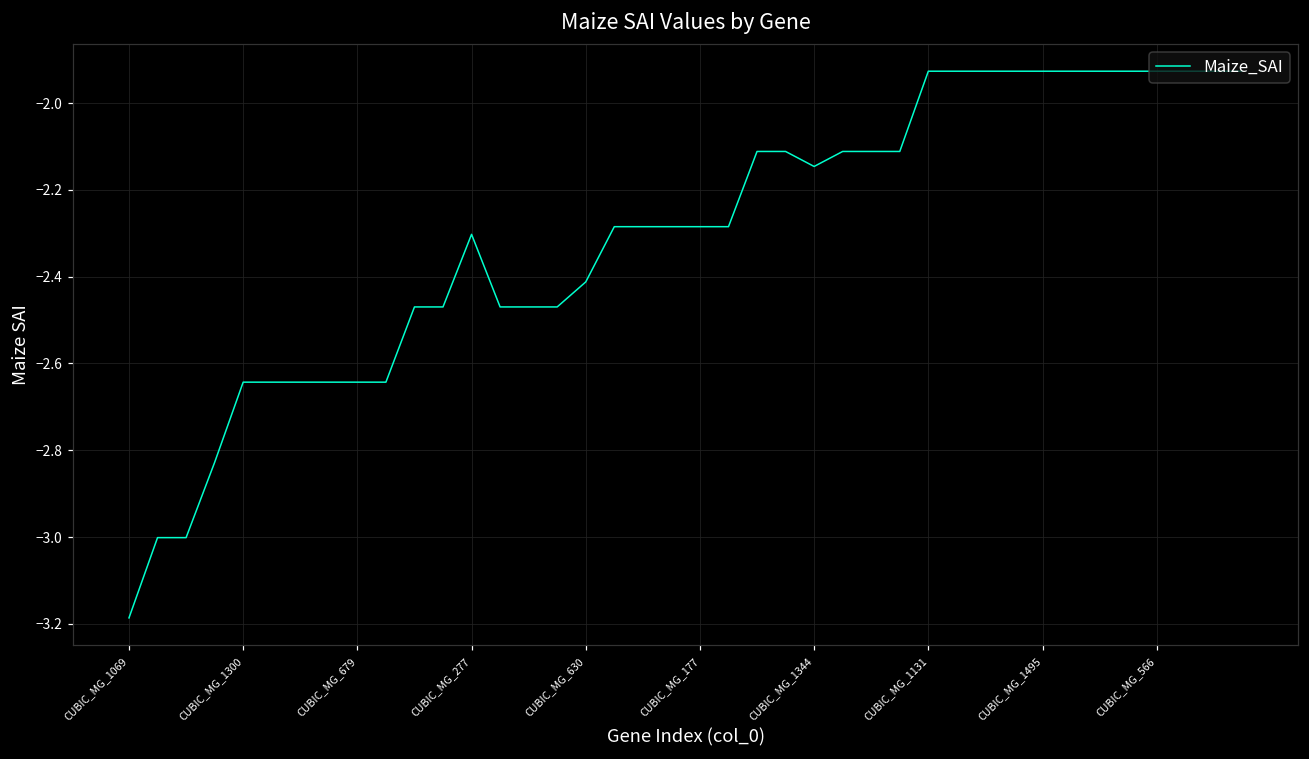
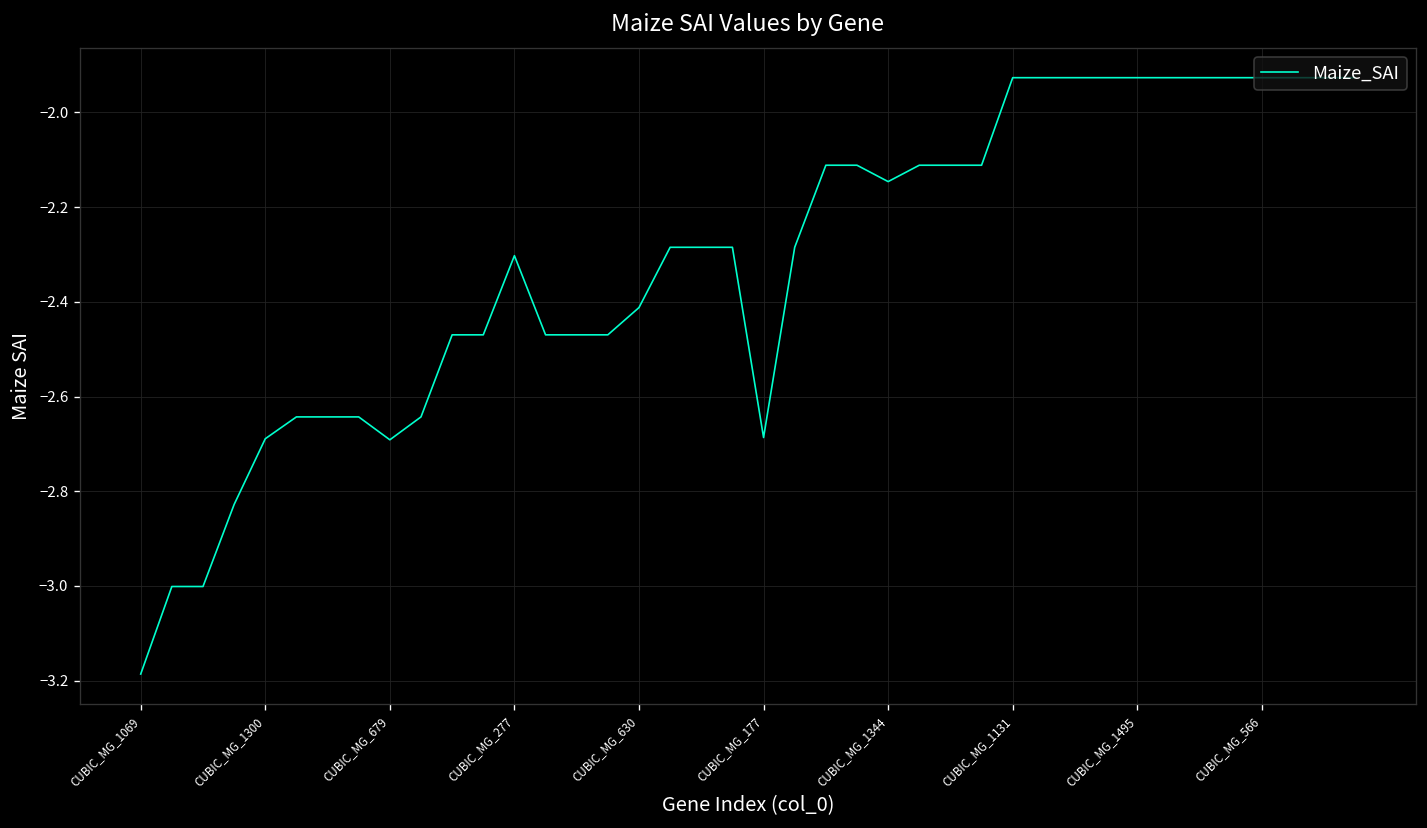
  {
    "CUBIC_MG_1069": -3.19,
-   "CUBIC_MG_1300": -2.64,
-   "CUBIC_MG_679": -2.64,
+   "CUBIC_MG_1300": -2.69,
+   "CUBIC_MG_679": -2.69,
    "CUBIC_MG_277": -2.30,
    "CUBIC_MG_630": -2.41,
-   "CUBIC_MG_177": -2.28,
+   "CUBIC_MG_177": -2.69,
    "CUBIC_MG_1344": -2.15,
    "CUBIC_MG_1131": -1.93,
    "CUBIC_MG_1495": -1.93
  }
